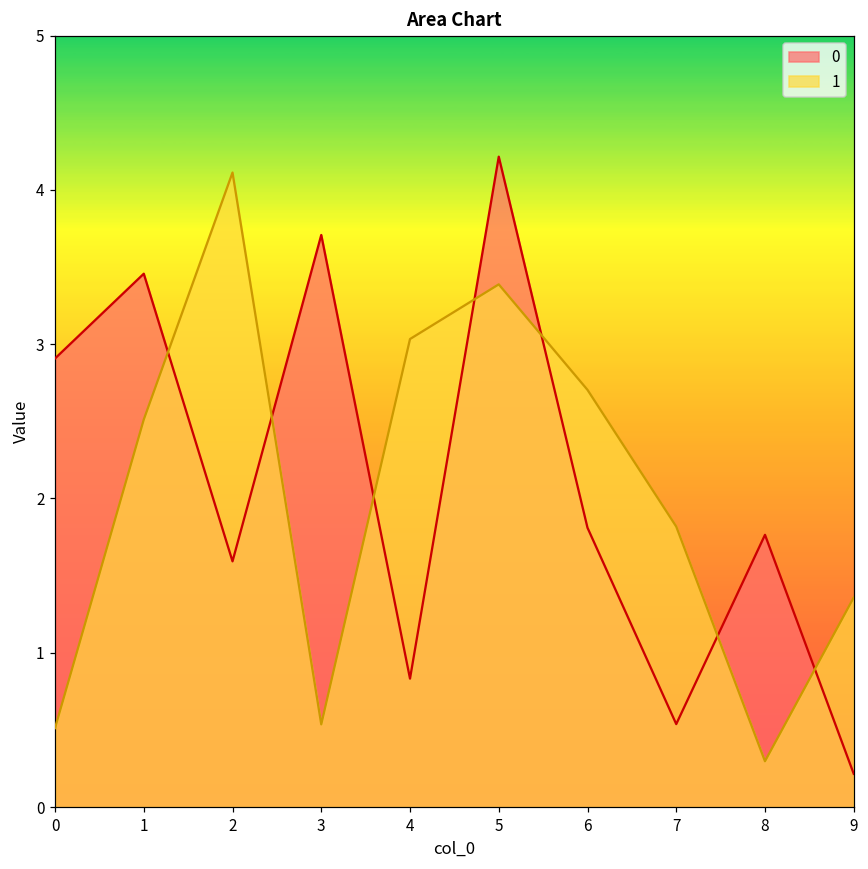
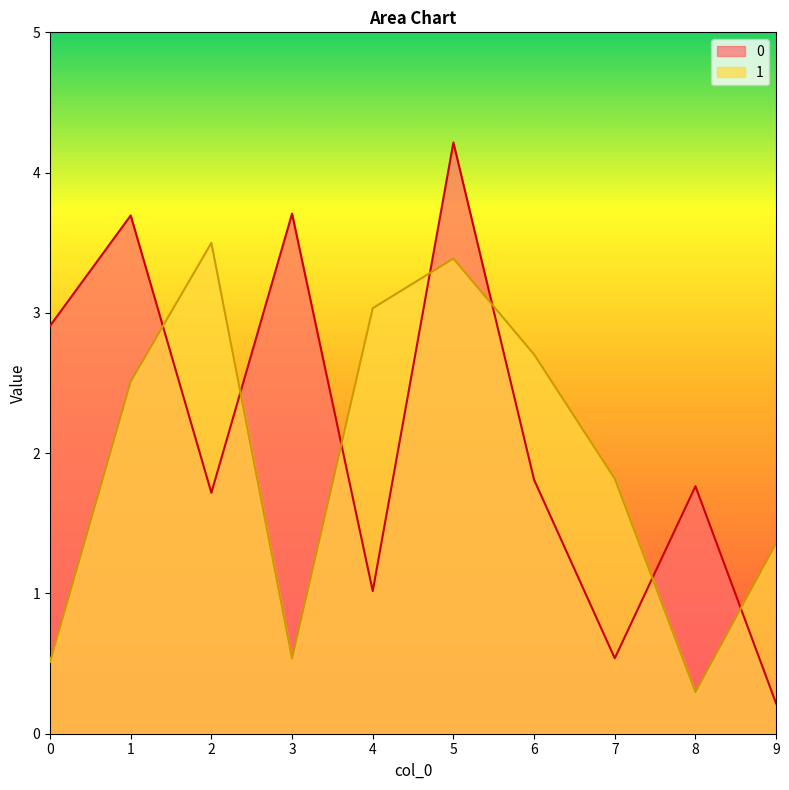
  {
    "0": {
      "0": 2.91,
-     "1": 3.46,
-     "2": 1.59,
+     "1": 3.69,
+     "2": 1.72,
      "3": 3.71,
-     "4": 0.83,
+     "4": 1.02,
      "5": 4.21,
      "6": 1.81,
      "7": 0.54,
      "8": 1.76,
      "9": 0.22
    },
    "1": {
      "0": 0.51,
      "1": 2.51,
-     "2": 4.11,
+     "2": 3.50,
      "3": 0.54,
      "4": 3.03,
      "5": 3.39,
      "6": 2.70,
      "7": 1.82,
      "8": 0.30,
      "9": 1.36
    }
  }
